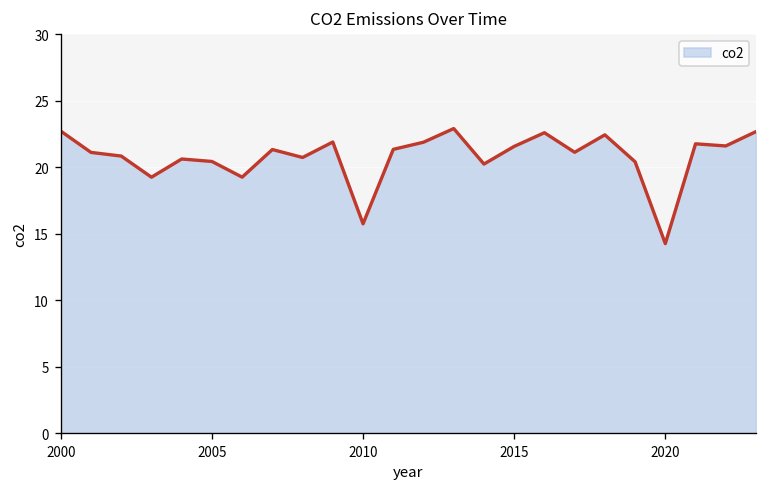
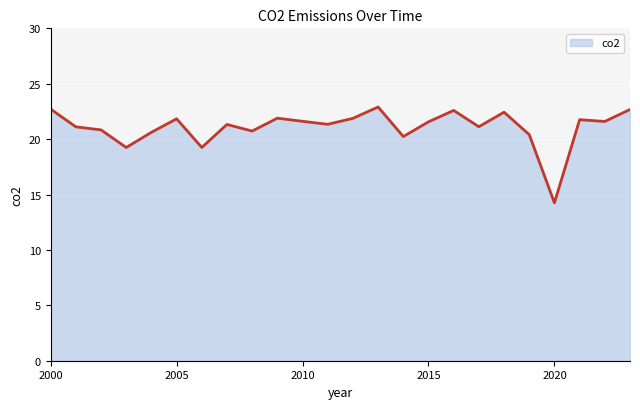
  {
    "2000": 22.7,
-   "2005": 20.4,
-   "2010": 15.7,
+   "2005": 21.8,
+   "2010": 21.6,
    "2015": 21.6,
    "2020": 14.2
  }
